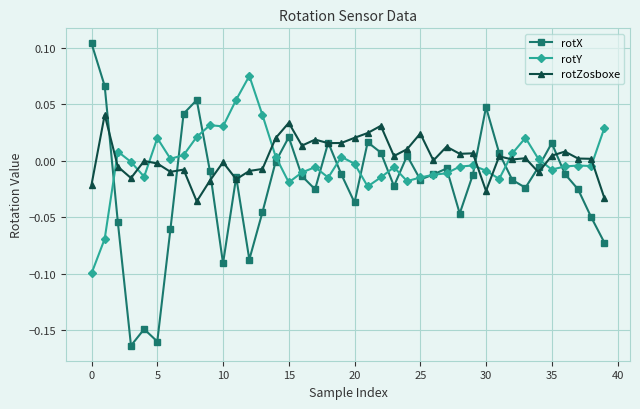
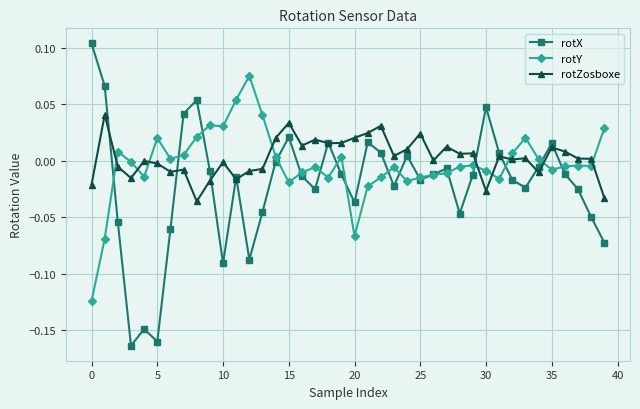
  {
    "rotX": {
      "0": 0.104,
      "5": -0.160,
      "10": -0.091,
      "15": 0.021,
      "20": -0.037,
      "30": 0.047,
      "35": 0.016
    },
    "rotY": {
-     "0": -0.100,
+     "0": -0.124,
      "5": 0.020,
      "10": 0.030,
      "15": -0.019,
-     "20": -0.003,
+     "20": -0.067,
      "30": -0.009,
      "35": -0.008
    },
    "rotZosboxe": {
      "0": -0.021,
      "5": -0.002,
      "10": -0.001,
      "15": 0.033,
      "20": 0.020,
      "25": 0.024,
      "30": -0.027,
-     "35": 0.004
+     "35": 0.012
    }
  }
